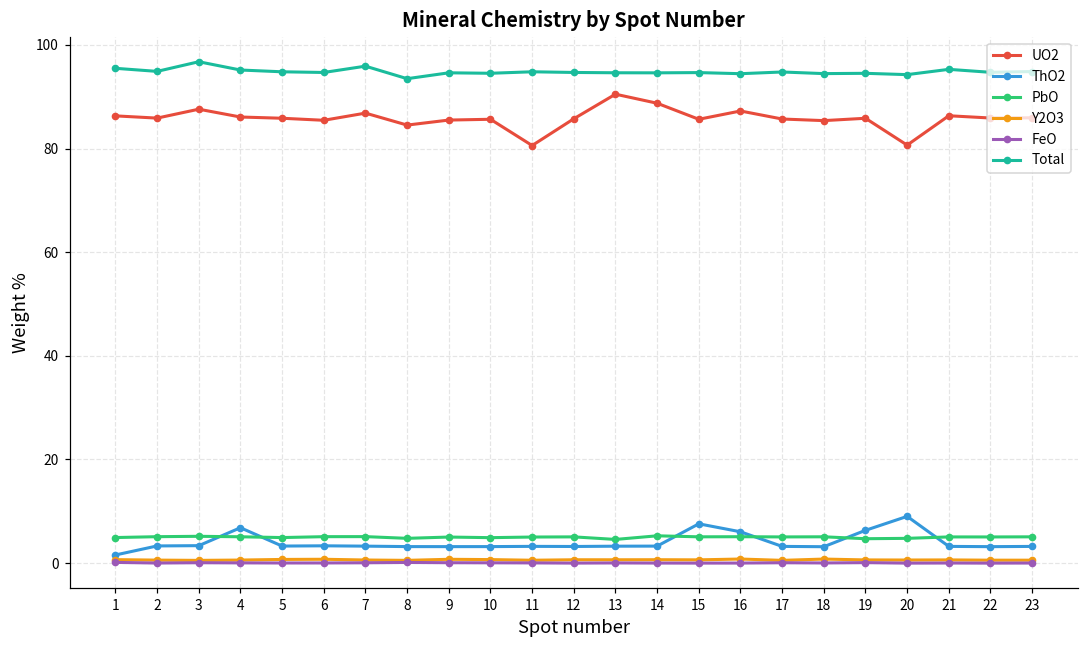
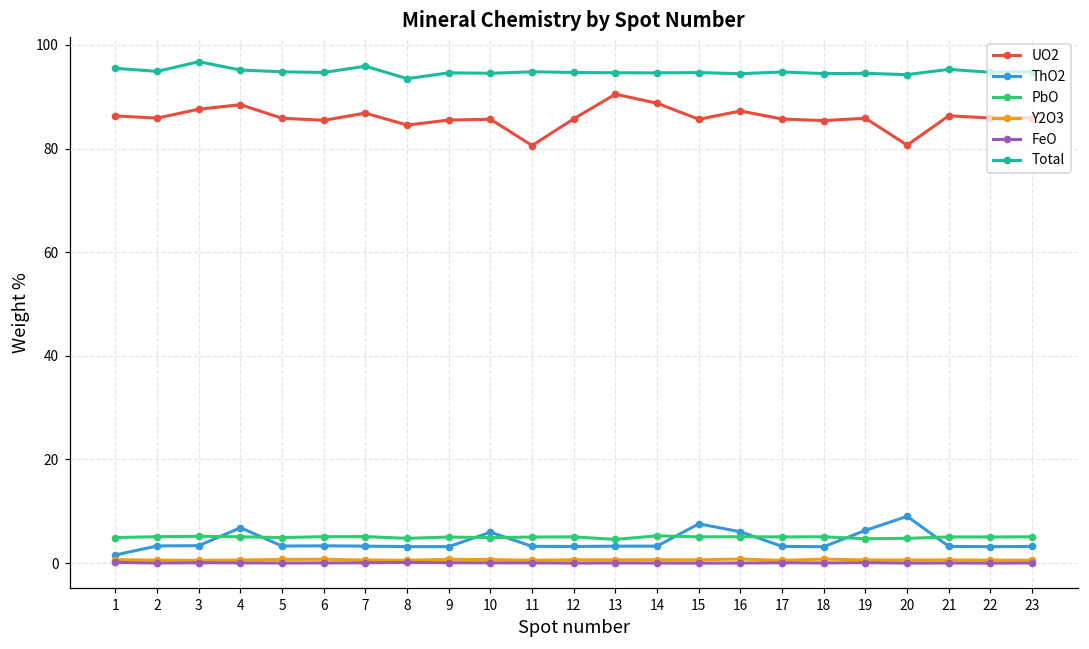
  {
    "UO2": {
      "1": 86,
      "2": 86,
      "3": 88,
-     "4": 86,
+     "4": 88,
      "5": 86,
      "6": 85,
      "7": 87,
      "8": 85,
      "9": 86,
      "10": 86,
      "11": 81,
      "12": 86,
      "13": 91,
      "14": 89,
      "15": 86,
      "16": 87,
      "17": 86,
      "18": 85,
      "19": 86,
      "20": 81,
      "21": 86
    },
    "ThO2": {
      "1": 2,
      "2": 3,
      "3": 3,
      "4": 7,
      "5": 3,
      "6": 3,
      "7": 3,
      "8": 3,
      "9": 3,
-     "10": 3,
+     "10": 6,
      "11": 3,
      "12": 3,
      "13": 3,
      "14": 3,
      "15": 8,
      "16": 6,
      "17": 3,
      "18": 3,
      "19": 6,
      "20": 9,
      "21": 3,
      "22": 3,
      "23": 3
    },
    "Y2O3": {
      "2": 1,
      "4": 1,
      "5": 1,
      "6": 1,
      "9": 1,
      "10": 1,
      "12": 1,
      "13": 1,
      "14": 1,
      "15": 1,
      "16": 1,
      "18": 1,
      "20": 1,
      "21": 1,
      "22": 1
    },
    "FeO": {
      "2": 0,
      "4": 0,
      "5": 0,
      "6": 0,
      "9": 0,
      "10": 0,
      "12": 0,
      "13": 0,
      "14": 0,
      "15": 0,
      "16": 0,
      "18": 0,
      "20": 0,
      "21": 0,
      "22": 0
    }
  }
